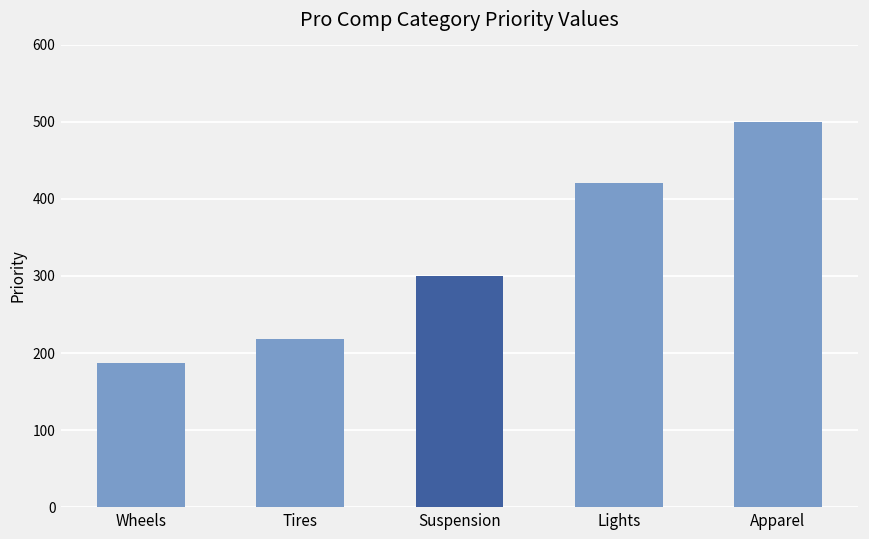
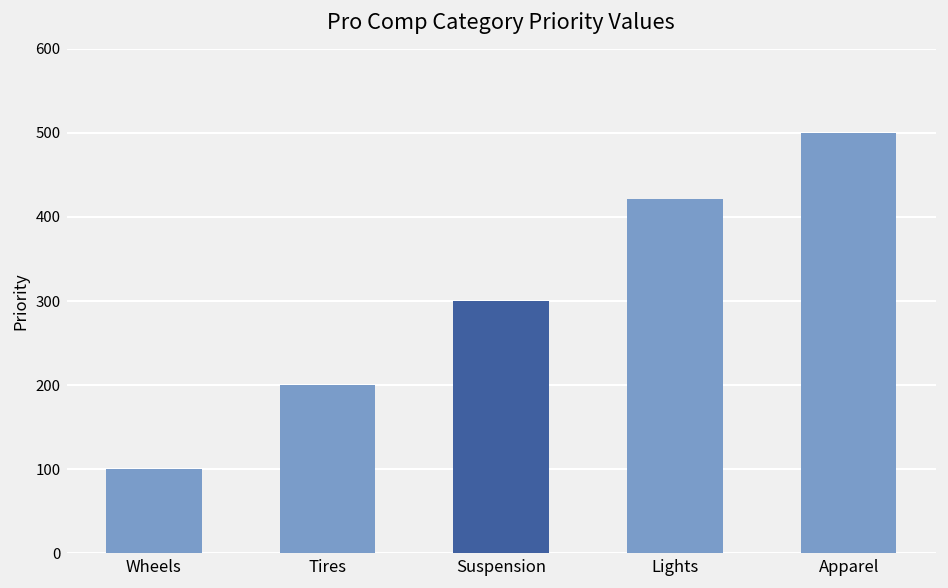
  {
-   "Wheels": 190,
-   "Tires": 220,
+   "Wheels": 100,
+   "Tires": 200,
    "Suspension": 300,
    "Lights": 420,
    "Apparel": 500
  }
